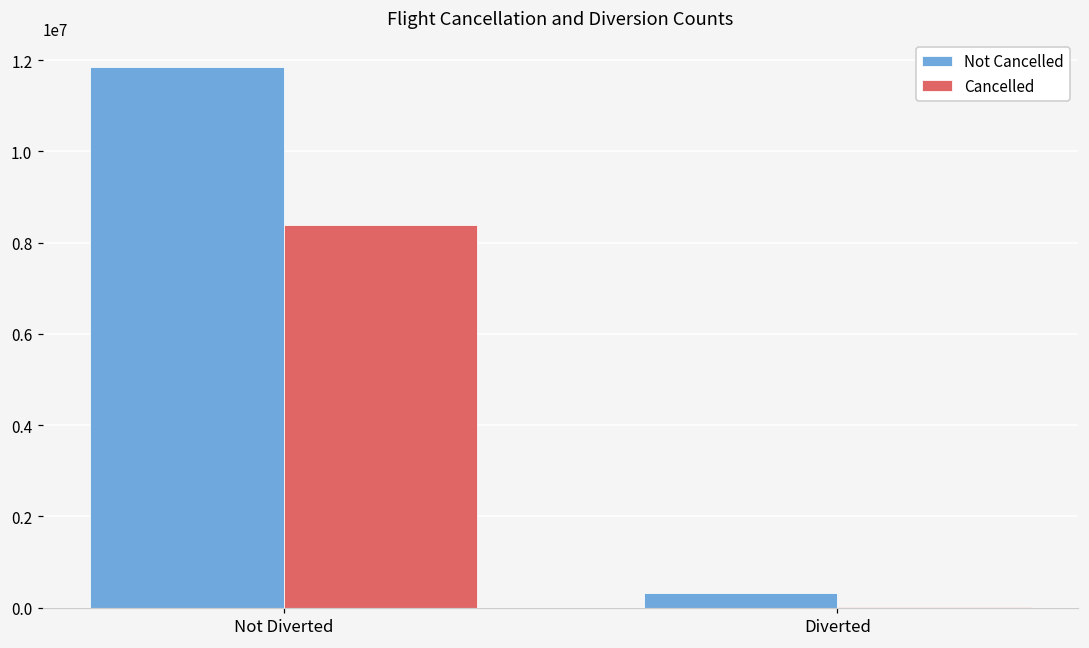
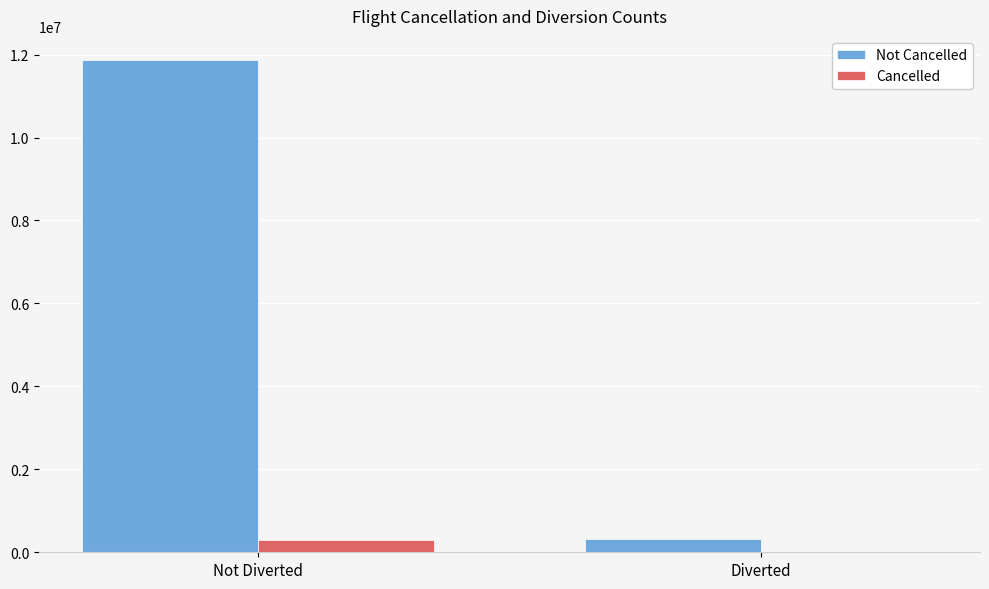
  {
    "Not Cancelled": {
      "Not Diverted": 11900000,
      "Diverted": 300000
    },
    "Cancelled": {
-     "Not Diverted": 8400000
+     "Not Diverted": 300000
    }
  }
